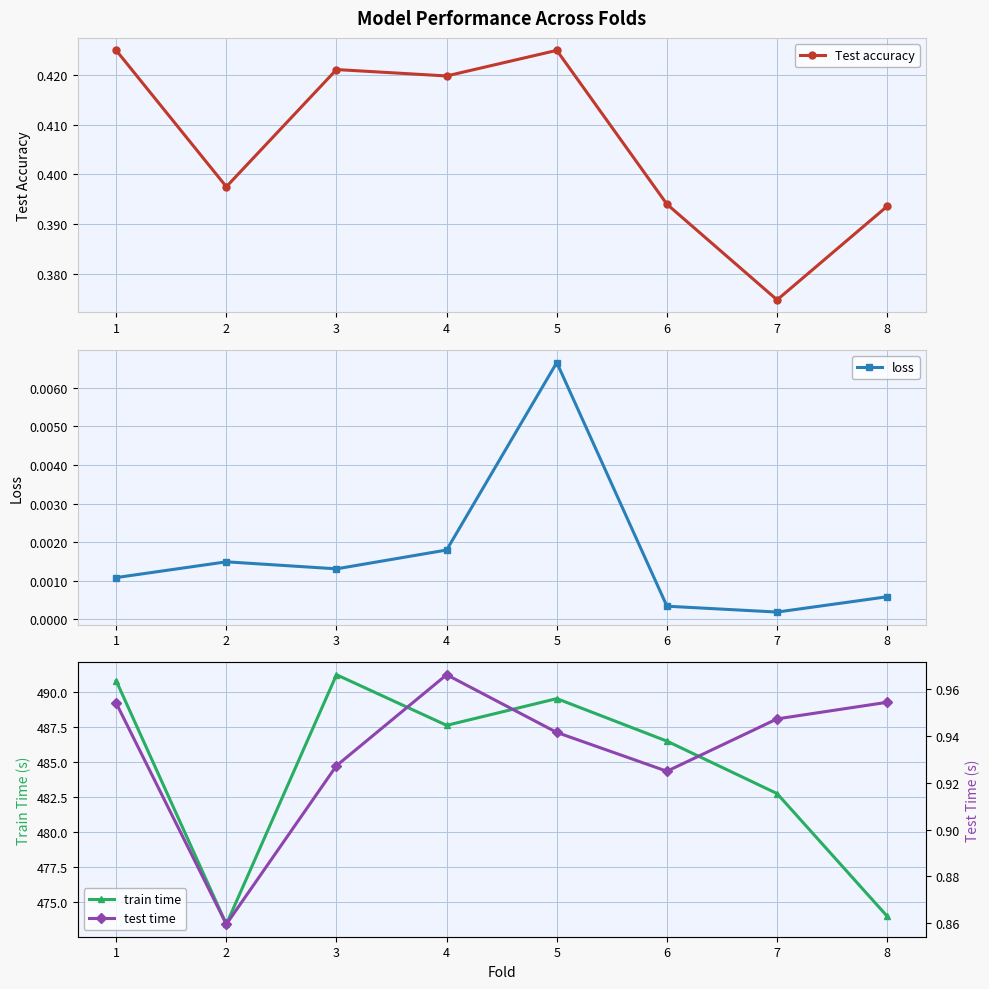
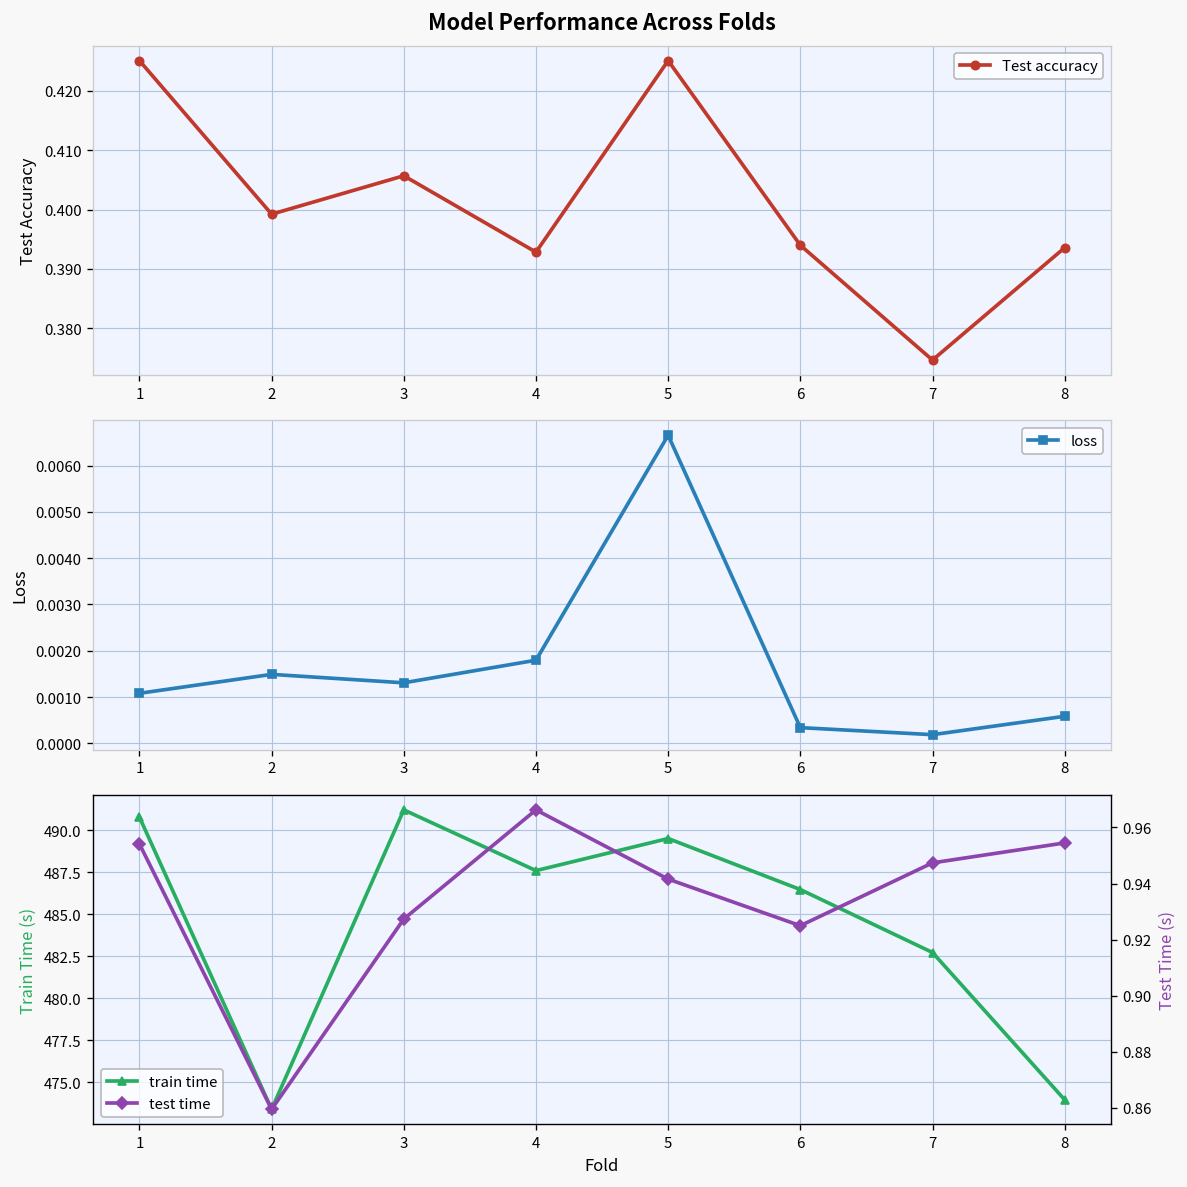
  {
    "Model Performance Across Folds": {
      "1": 0.425,
-     "2": 0.398,
-     "3": 0.421,
-     "4": 0.420,
+     "2": 0.399,
+     "3": 0.406,
+     "4": 0.393,
      "5": 0.425,
      "6": 0.394,
      "7": 0.375,
      "8": 0.394
    }
  }
